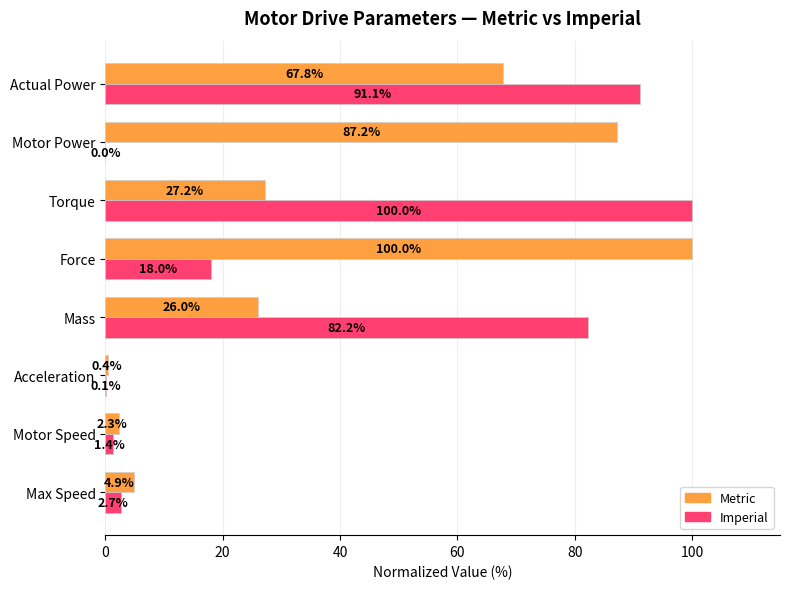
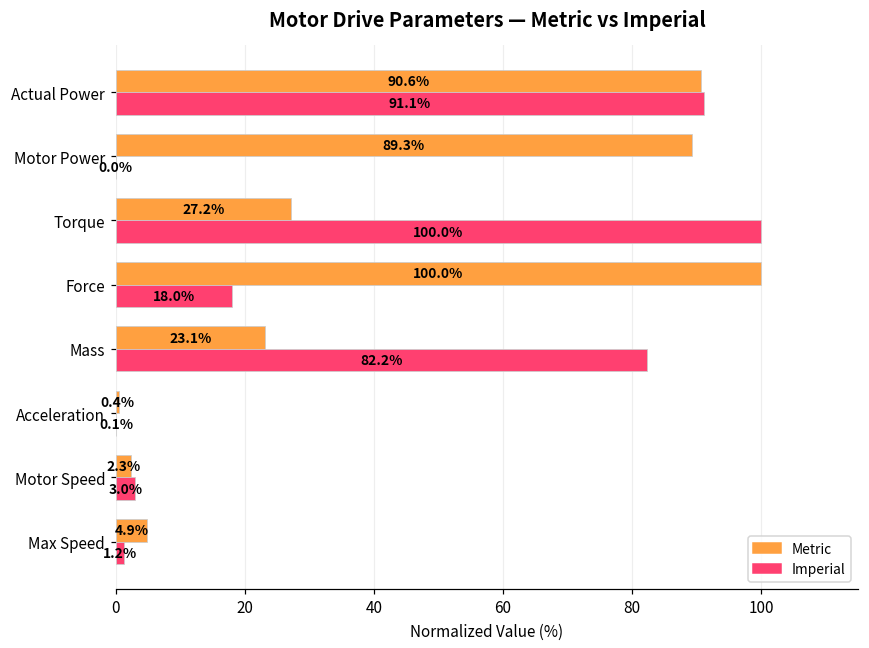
  {
    "Metric": {
-     "Actual Power": "67.8%",
-     "Motor Power": "87.2%",
+     "Actual Power": "90.6%",
+     "Motor Power": "89.3%",
      "Torque": "27.2%",
      "Force": "100.0%",
-     "Mass": "26.0%",
+     "Mass": "23.1%",
      "Acceleration": "0.4%",
      "Motor Speed": "2.3%",
      "Max Speed": "4.9%"
    },
    "Imperial": {
      "Actual Power": "91.1%",
      "Motor Power": "0.0%",
      "Torque": "100.0%",
      "Force": "18.0%",
      "Mass": "82.2%",
      "Acceleration": "0.1%",
-     "Motor Speed": "1.4%",
-     "Max Speed": "2.7%"
+     "Motor Speed": "3.0%",
+     "Max Speed": "1.2%"
    }
  }
